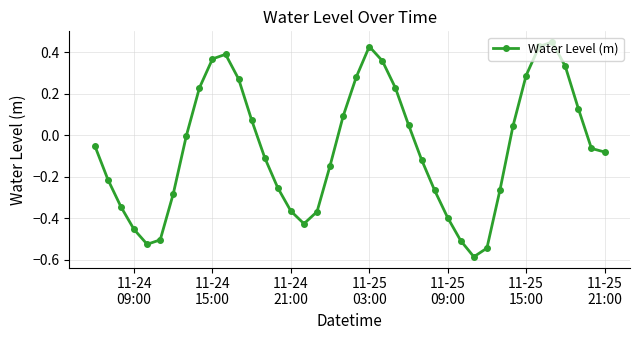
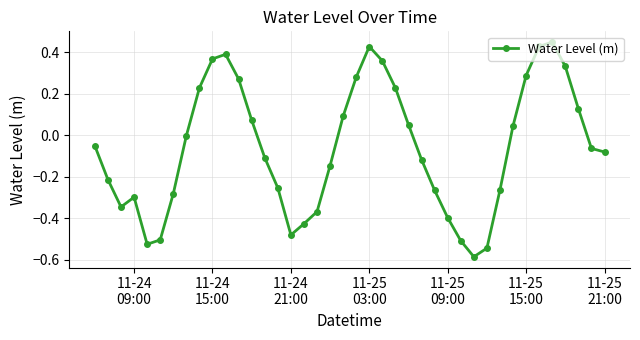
  {
-   "11-24 09:00": -0.45,
+   "11-24 09:00": -0.30,
    "11-24 15:00": 0.37,
-   "11-24 21:00": -0.37,
+   "11-24 21:00": -0.48,
    "11-25 03:00": 0.43,
    "11-25 09:00": -0.40,
    "11-25 15:00": 0.29,
    "11-25 21:00": -0.08
  }
